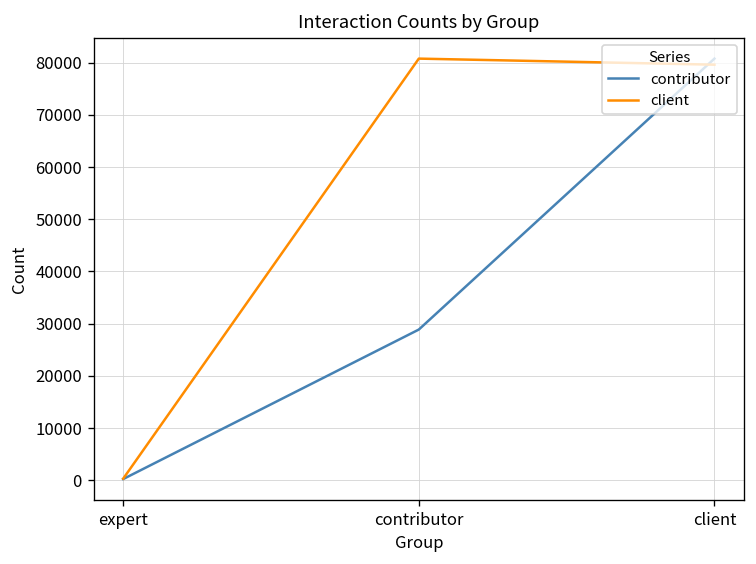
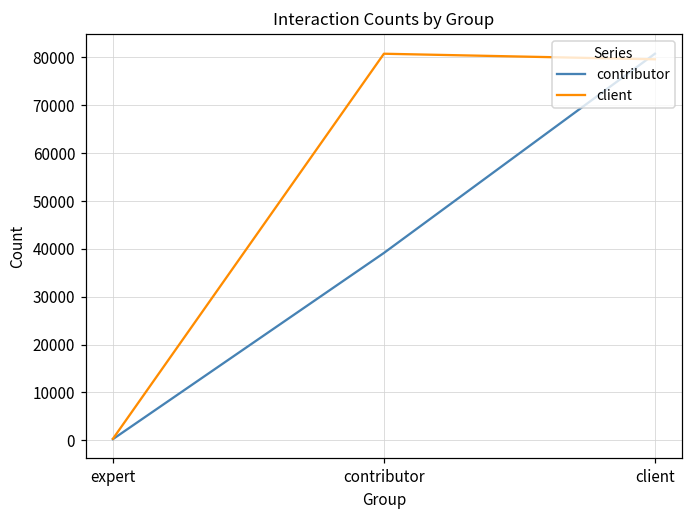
  {
    "contributor": {
-     "contributor": 29000
+     "contributor": 39000
    },
    "client": {
      "contributor": 81000
    }
  }
